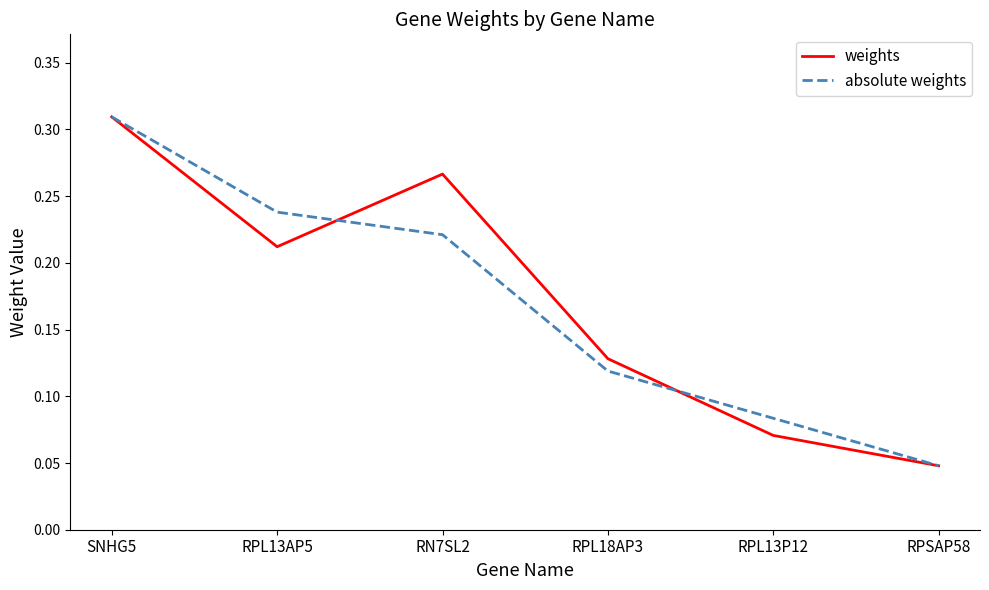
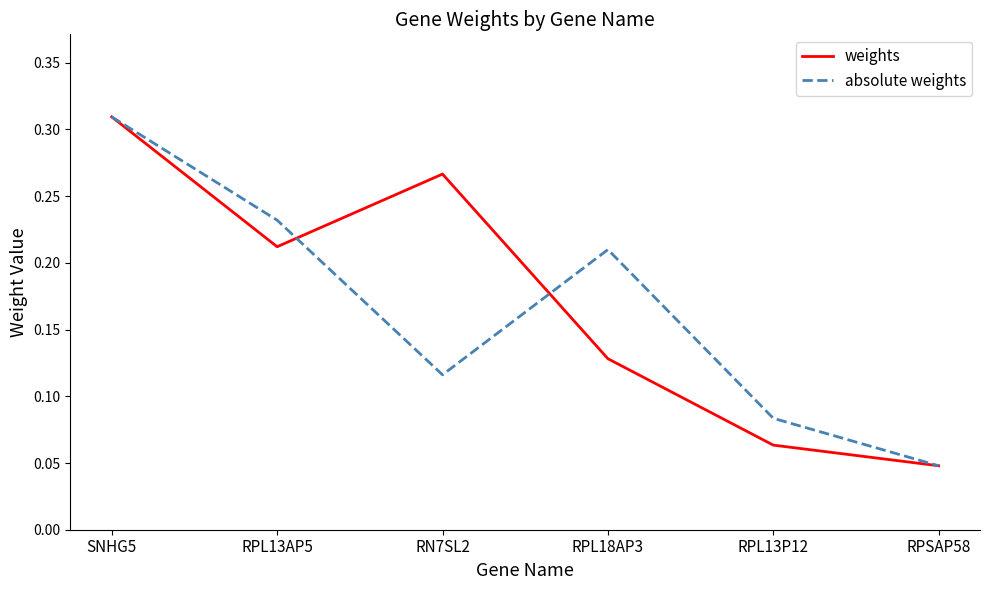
  {
    "weights": {
      "RPL13AP5": 0.212,
      "RN7SL2": 0.267,
      "RPL18AP3": 0.128,
-     "RPL13P12": 0.071
+     "RPL13P12": 0.063
    },
    "absolute weights": {
-     "RPL13AP5": 0.238,
-     "RN7SL2": 0.221,
-     "RPL18AP3": 0.119,
+     "RPL13AP5": 0.232,
+     "RN7SL2": 0.116,
+     "RPL18AP3": 0.210,
      "RPL13P12": 0.084
    }
  }
